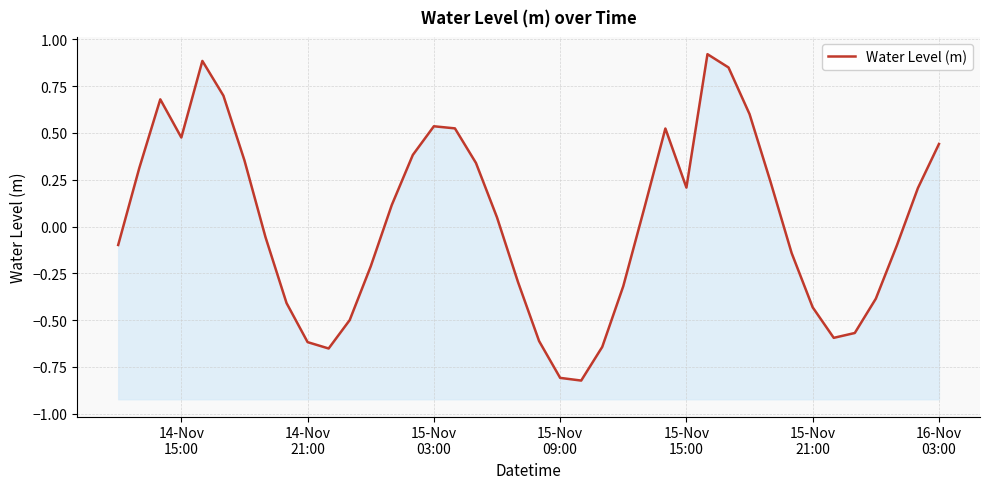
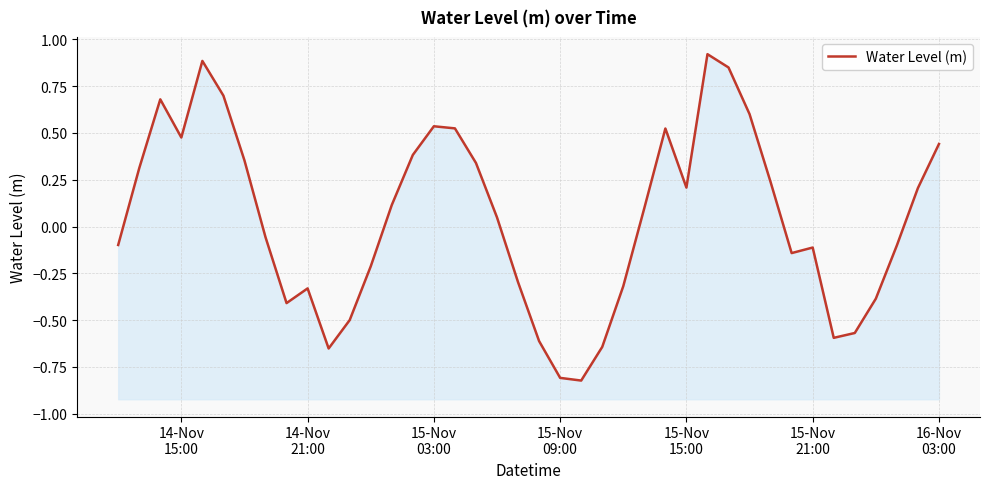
  {
    "14-Nov 15:00": 0.48,
-   "14-Nov 21:00": -0.62,
+   "14-Nov 21:00": -0.33,
    "15-Nov 03:00": 0.54,
    "15-Nov 09:00": -0.81,
    "15-Nov 15:00": 0.21,
-   "15-Nov 21:00": -0.43,
+   "15-Nov 21:00": -0.11,
    "16-Nov 03:00": 0.44
  }
